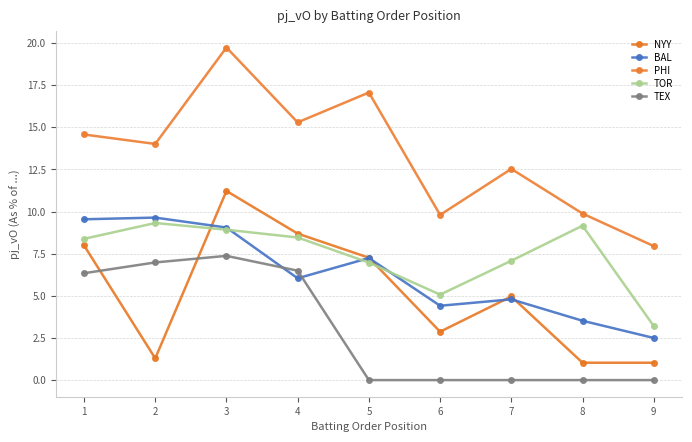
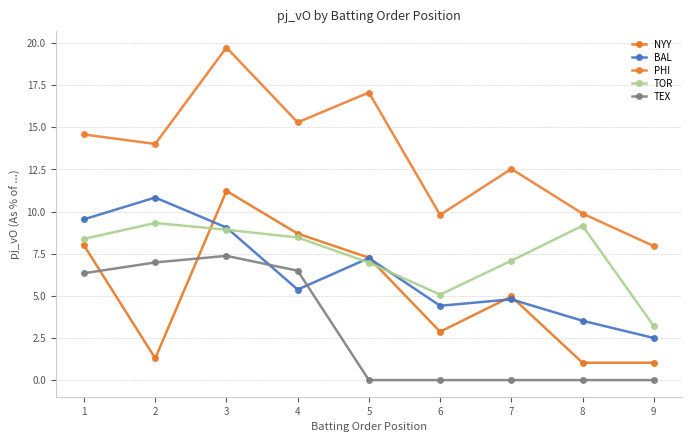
  {
    "BAL": {
      "1": 9.5,
-     "2": 9.6,
-     "4": 6.0,
+     "2": 10.8,
+     "4": 5.4,
      "6": 4.4,
      "7": 4.8,
      "8": 3.5,
      "9": 2.5
    },
    "TOR": {
      "1": 8.4,
      "2": 9.3,
      "4": 8.5,
      "5": 7.0,
      "6": 5.1,
      "7": 7.1,
      "8": 9.2,
      "9": 3.2
    },
    "TEX": {
      "1": 6.3,
      "2": 7.0,
      "3": 7.4,
      "4": 6.5,
      "5": 0.0,
      "6": 0.0,
      "7": 0.0,
      "8": 0.0,
      "9": 0.0
    }
  }
